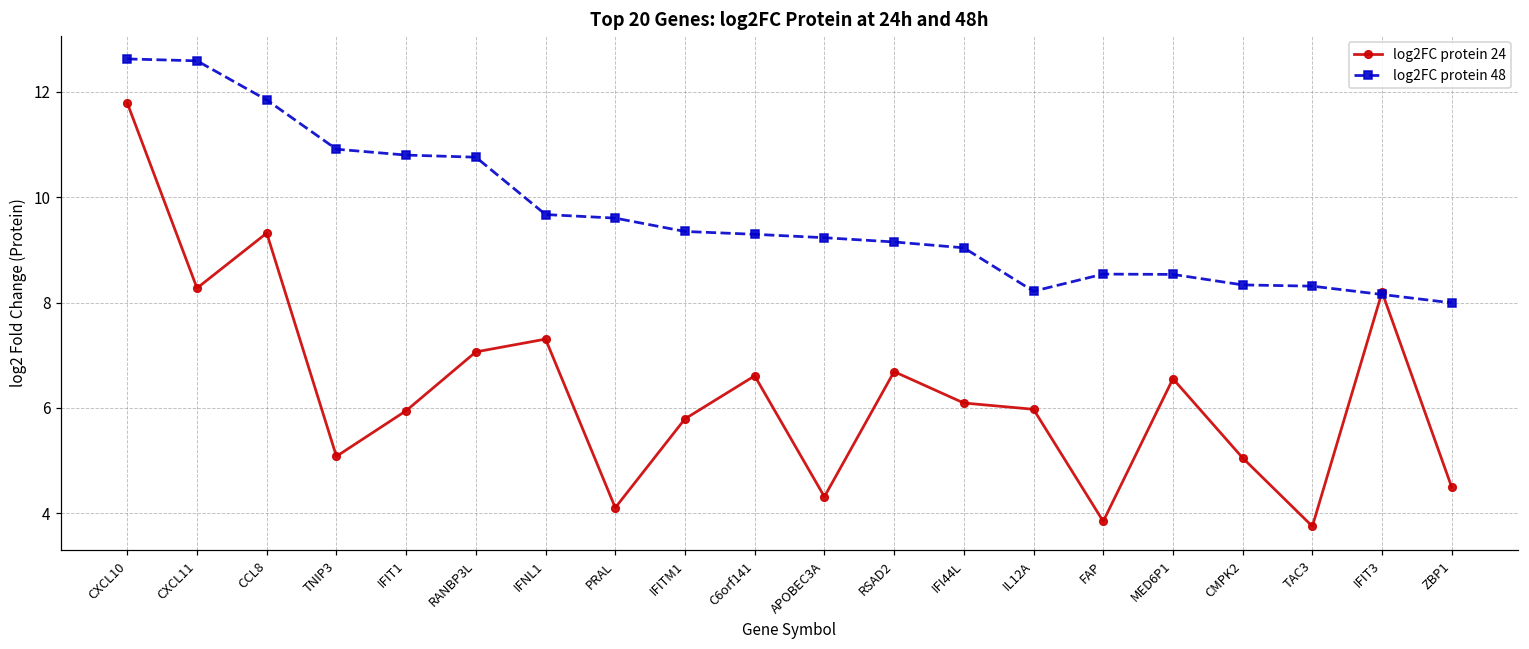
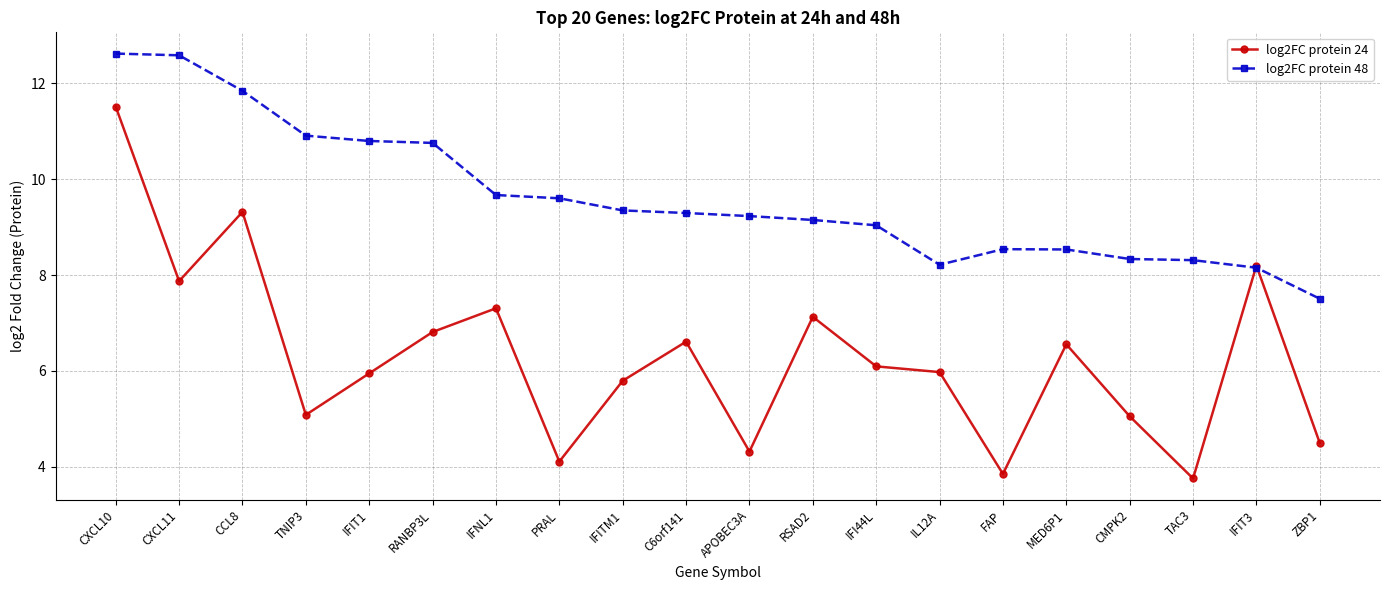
  {
    "log2FC protein 24": {
-     "CXCL10": 11.8,
-     "CXCL11": 8.3,
+     "CXCL10": 11.5,
+     "CXCL11": 7.9,
      "CCL8": 9.3,
      "TNIP3": 5.1,
      "IFIT1": 5.9,
-     "RANBP3L": 7.1,
+     "RANBP3L": 6.8,
      "IFNL1": 7.3,
      "PRAL": 4.1,
      "IFITM1": 5.8,
      "C6orf141": 6.6,
      "APOBEC3A": 4.3,
-     "RSAD2": 6.7,
+     "RSAD2": 7.1,
      "IFI44L": 6.1,
      "IL12A": 6.0,
      "FAP": 3.8,
      "MED6P1": 6.6,
      "CMPK2": 5.1,
      "TAC3": 3.8,
      "ZBP1": 4.5
    },
    "log2FC protein 48": {
      "CXCL10": 12.6,
      "CXCL11": 12.6,
      "CCL8": 11.8,
      "TNIP3": 10.9,
      "IFIT1": 10.8,
      "RANBP3L": 10.8,
      "IFNL1": 9.7,
      "PRAL": 9.6,
      "IFITM1": 9.3,
      "C6orf141": 9.3,
      "APOBEC3A": 9.2,
      "RSAD2": 9.1,
      "IFI44L": 9.0,
      "IL12A": 8.2,
      "FAP": 8.5,
      "MED6P1": 8.5,
      "CMPK2": 8.3,
      "TAC3": 8.3,
-     "ZBP1": 8.0
+     "ZBP1": 7.5
    }
  }
